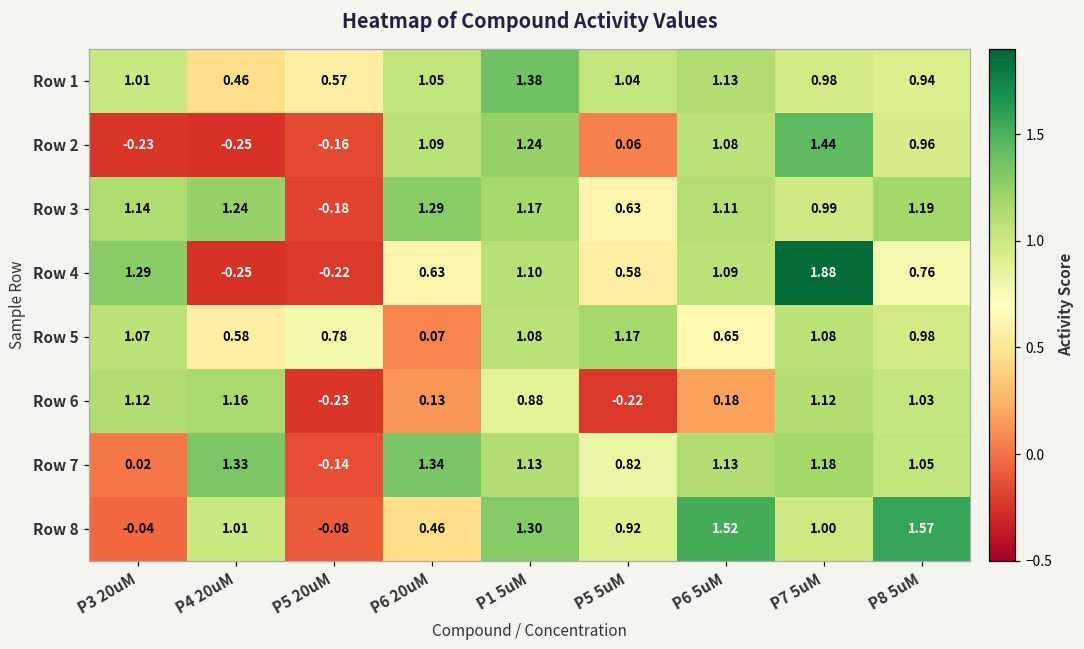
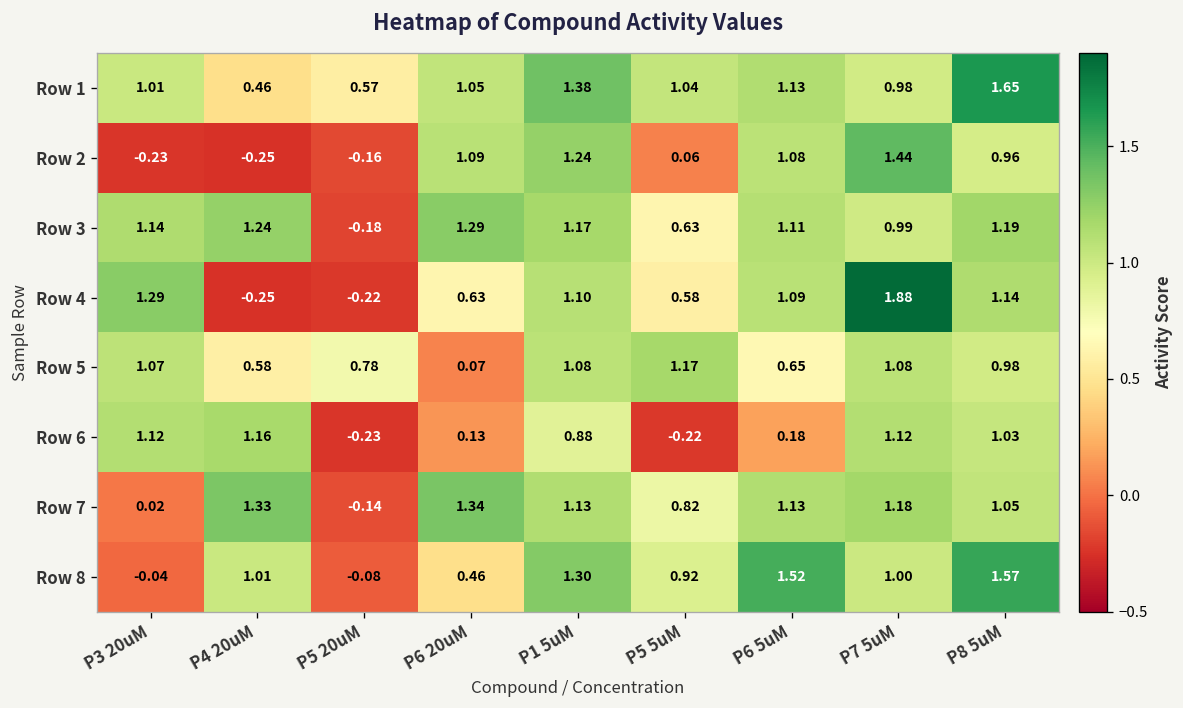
  {
    "Row 1": {
      "P3 20uM": 1.01,
      "P4 20uM": 0.46,
      "P5 20uM": 0.57,
      "P6 20uM": 1.05,
      "P1 5uM": 1.38,
      "P5 5uM": 1.04,
      "P6 5uM": 1.13,
      "P7 5uM": 0.98,
-     "P8 5uM": 0.94
+     "P8 5uM": 1.65
    },
    "Row 2": {
      "P3 20uM": -0.23,
      "P4 20uM": -0.25,
      "P5 20uM": -0.16,
      "P6 20uM": 1.09,
      "P1 5uM": 1.24,
      "P5 5uM": 0.06,
      "P6 5uM": 1.08,
      "P7 5uM": 1.44,
      "P8 5uM": 0.96
    },
    "Row 3": {
      "P3 20uM": 1.14,
      "P4 20uM": 1.24,
      "P5 20uM": -0.18,
      "P6 20uM": 1.29,
      "P1 5uM": 1.17,
      "P5 5uM": 0.63,
      "P6 5uM": 1.11,
      "P7 5uM": 0.99,
      "P8 5uM": 1.19
    },
    "Row 4": {
      "P3 20uM": 1.29,
      "P4 20uM": -0.25,
      "P5 20uM": -0.22,
      "P6 20uM": 0.63,
      "P1 5uM": 1.10,
      "P5 5uM": 0.58,
      "P6 5uM": 1.09,
      "P7 5uM": 1.88,
-     "P8 5uM": 0.76
+     "P8 5uM": 1.14
    },
    "Row 5": {
      "P3 20uM": 1.07,
      "P4 20uM": 0.58,
      "P5 20uM": 0.78,
      "P6 20uM": 0.07,
      "P1 5uM": 1.08,
      "P5 5uM": 1.17,
      "P6 5uM": 0.65,
      "P7 5uM": 1.08,
      "P8 5uM": 0.98
    },
    "Row 6": {
      "P3 20uM": 1.12,
      "P4 20uM": 1.16,
      "P5 20uM": -0.23,
      "P6 20uM": 0.13,
      "P1 5uM": 0.88,
      "P5 5uM": -0.22,
      "P6 5uM": 0.18,
      "P7 5uM": 1.12,
      "P8 5uM": 1.03
    },
    "Row 7": {
      "P3 20uM": 0.02,
      "P4 20uM": 1.33,
      "P5 20uM": -0.14,
      "P6 20uM": 1.34,
      "P1 5uM": 1.13,
      "P5 5uM": 0.82,
      "P6 5uM": 1.13,
      "P7 5uM": 1.18,
      "P8 5uM": 1.05
    },
    "Row 8": {
      "P3 20uM": -0.04,
      "P4 20uM": 1.01,
      "P5 20uM": -0.08,
      "P6 20uM": 0.46,
      "P1 5uM": 1.30,
      "P5 5uM": 0.92,
      "P6 5uM": 1.52,
      "P7 5uM": 1.00,
      "P8 5uM": 1.57
    }
  }
